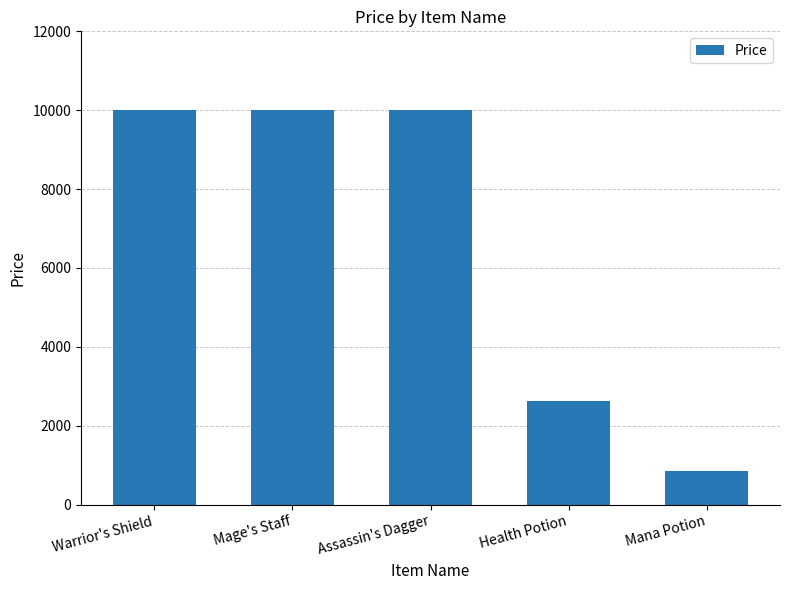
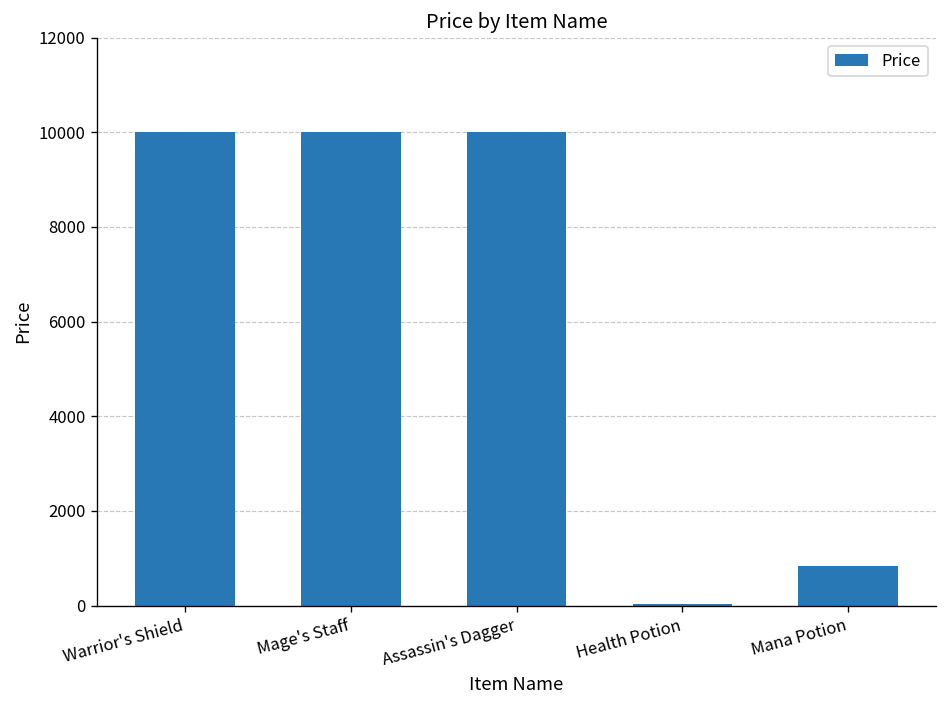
  {
    "Warrior's Shield": 10000,
    "Mage's Staff": 10000,
    "Assassin's Dagger": 10000,
-   "Health Potion": 2600,
+   "Health Potion": 0,
    "Mana Potion": 800
  }
